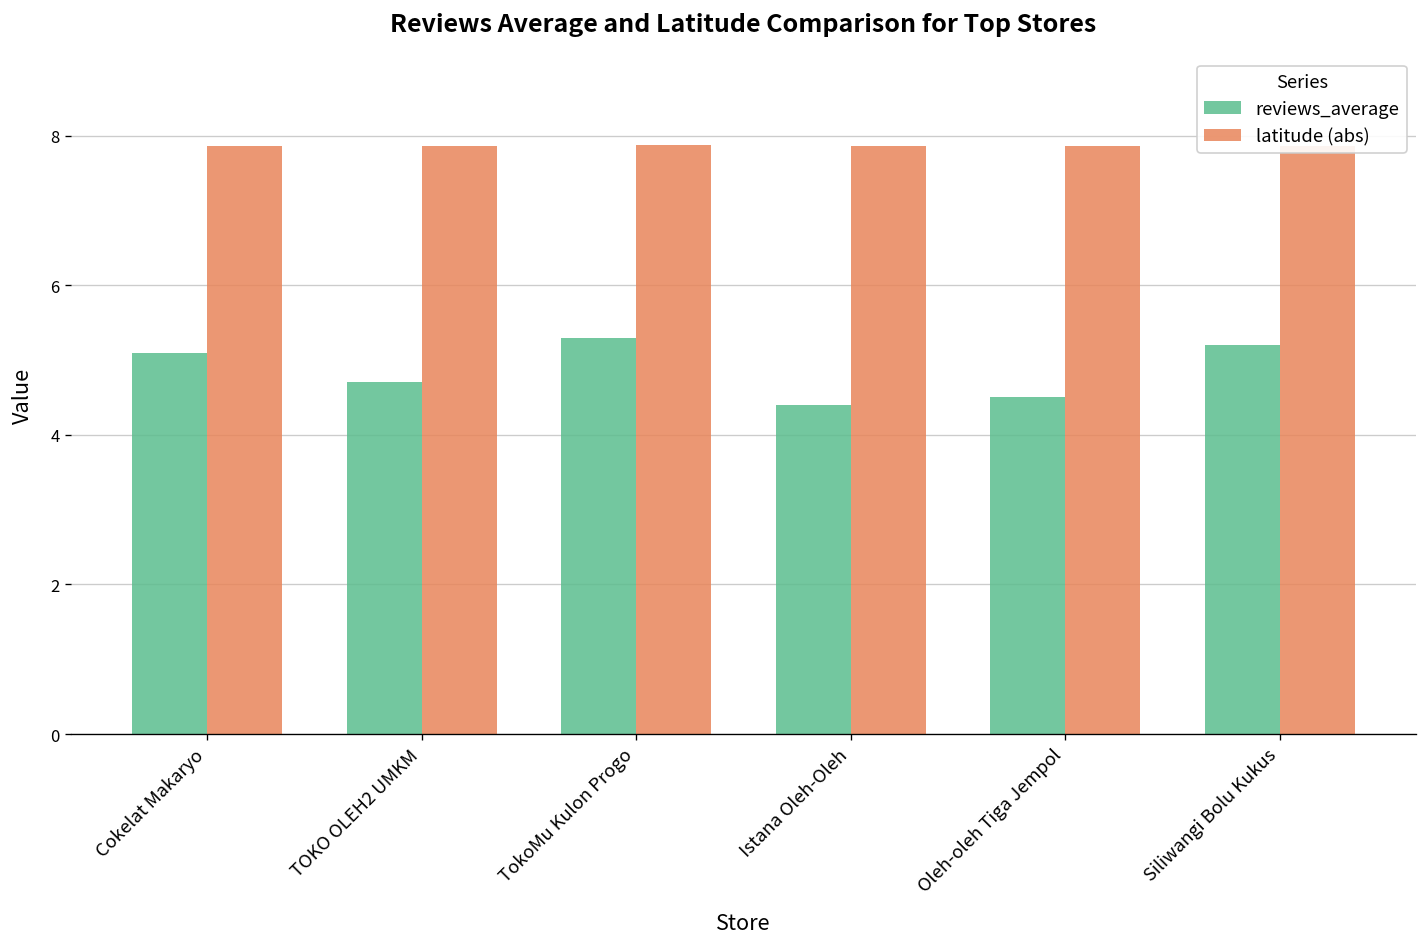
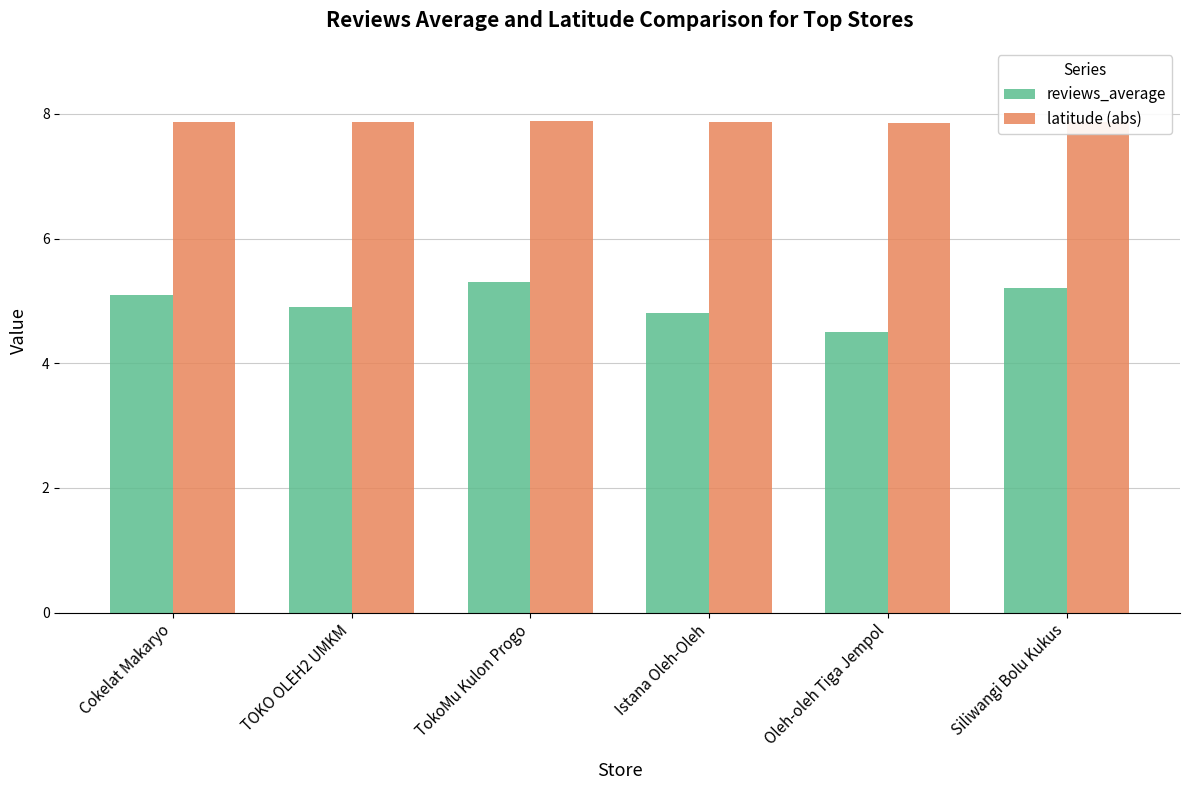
  {
    "reviews_average": {
      "Cokelat Makaryo": 5.1,
-     "TOKO OLEH2 UMKM": 4.7,
+     "TOKO OLEH2 UMKM": 4.9,
      "TokoMu Kulon Progo": 5.3,
-     "Istana Oleh-Oleh": 4.4,
+     "Istana Oleh-Oleh": 4.8,
      "Oleh-oleh Tiga Jempol": 4.5,
      "Siliwangi Bolu Kukus": 5.2
    },
    "latitude (abs)": {
      "Cokelat Makaryo": 7.9,
      "TOKO OLEH2 UMKM": 7.9,
      "TokoMu Kulon Progo": 7.9,
      "Istana Oleh-Oleh": 7.9,
      "Oleh-oleh Tiga Jempol": 7.9
    }
  }
